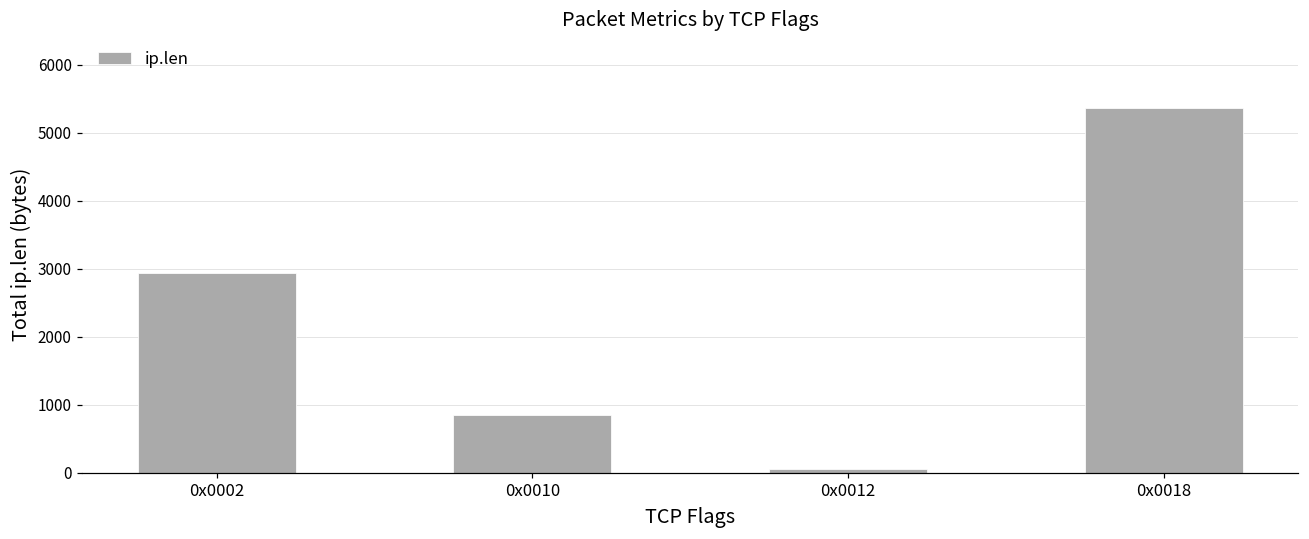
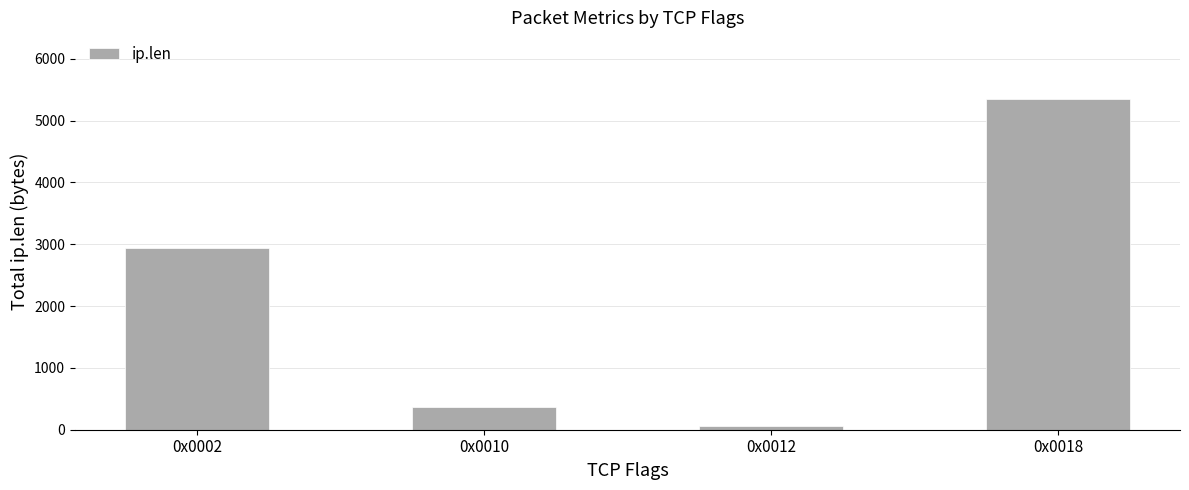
  {
    "0x0002": 2900,
-   "0x0010": 800,
+   "0x0010": 400,
    "0x0012": 100,
    "0x0018": 5400
  }
